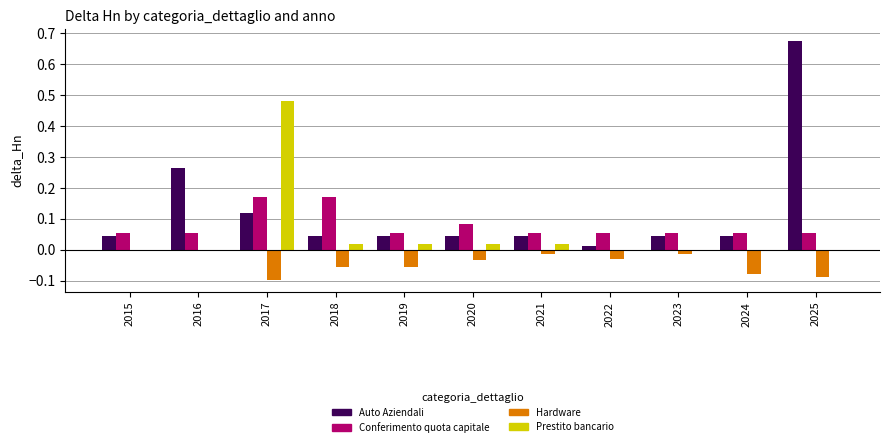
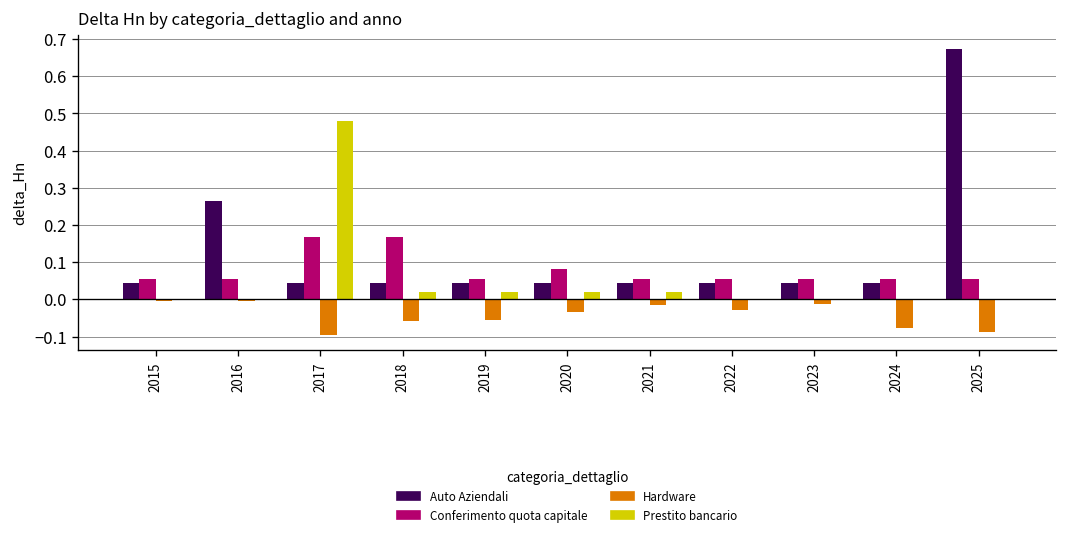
  {
    "Auto Aziendali": {
      "2015": 0.04,
      "2016": 0.27,
-     "2017": 0.12,
+     "2017": 0.04,
      "2018": 0.04,
      "2019": 0.04,
      "2020": 0.04,
      "2021": 0.04,
-     "2022": 0.01,
+     "2022": 0.04,
      "2023": 0.04,
      "2024": 0.04,
      "2025": 0.67
    },
    "Conferimento quota capitale": {
      "2015": 0.06,
      "2016": 0.06,
      "2017": 0.17,
      "2018": 0.17,
      "2019": 0.06,
      "2020": 0.08,
      "2021": 0.06,
      "2022": 0.06,
      "2023": 0.06,
      "2024": 0.06,
      "2025": 0.06
    },
    "Hardware": {
      "2017": -0.10,
      "2018": -0.06,
      "2019": -0.06,
      "2020": -0.03,
      "2021": -0.01,
      "2022": -0.03,
      "2023": -0.01,
      "2024": -0.08,
      "2025": -0.09
    },
    "Prestito bancario": {
      "2015": 0.00,
      "2016": 0.00,
      "2017": 0.48,
      "2018": 0.02,
      "2019": 0.02,
      "2020": 0.02,
      "2021": 0.02,
      "2022": 0.00,
      "2023": 0.00,
      "2024": 0.00,
      "2025": 0.00
    }
  }
